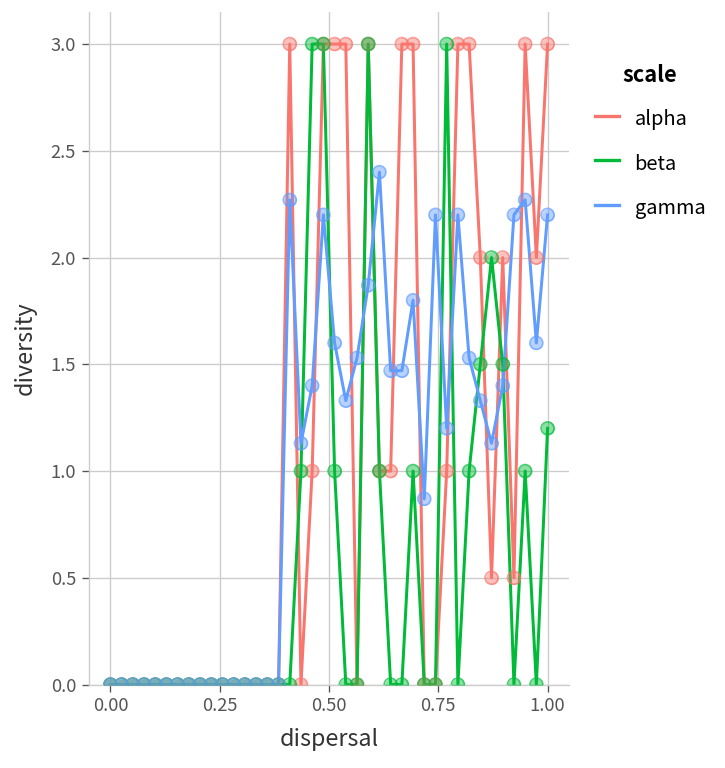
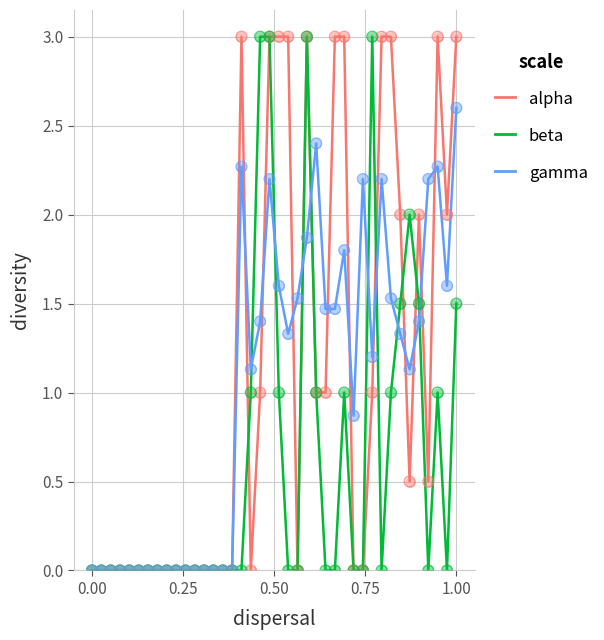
  {
    "alpha": {
      "1.00": 3.0
    },
    "beta": {
-     "1.00": 1.2
+     "1.00": 1.5
    },
    "gamma": {
-     "1.00": 2.2
+     "1.00": 2.6
    }
  }
